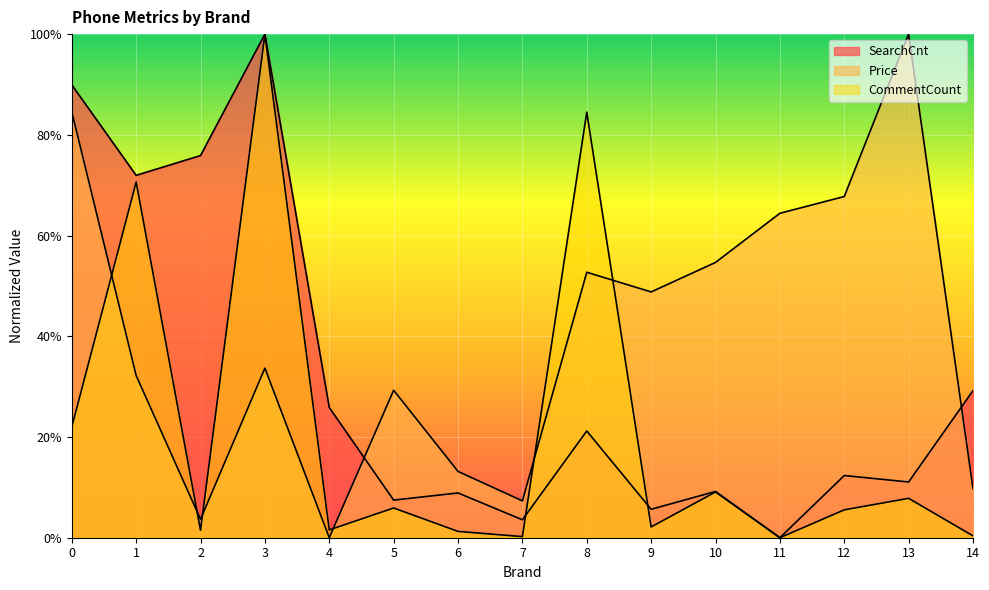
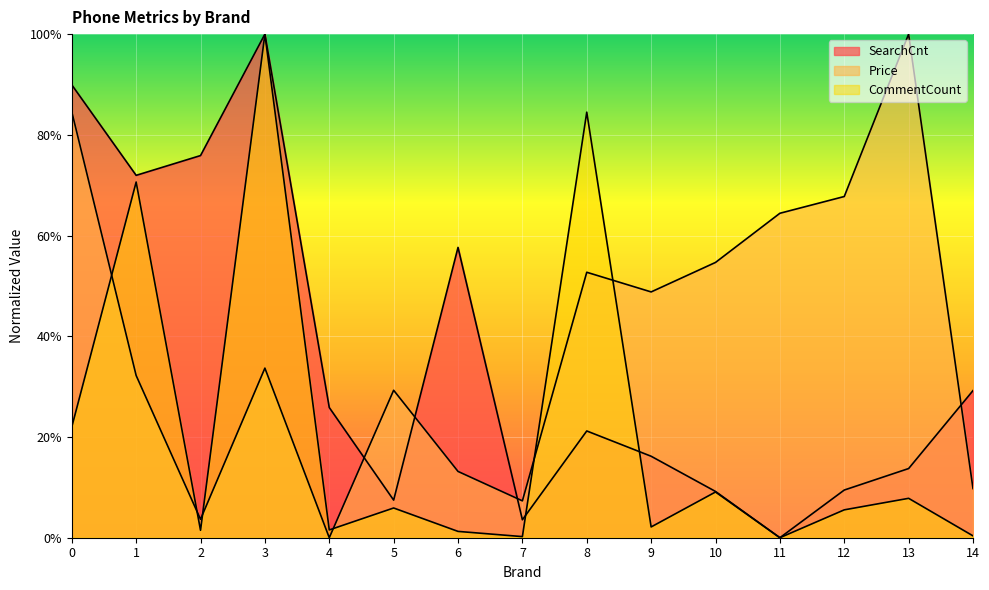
  {
    "SearchCnt": {
      "0": "90%",
      "1": "72%",
      "2": "76%",
      "4": "26%",
      "5": "7%",
-     "6": "9%",
+     "6": "58%",
      "7": "4%",
      "8": "21%",
-     "9": "6%",
-     "12": "12%",
-     "13": "11%",
+     "9": "16%",
+     "12": "9%",
+     "13": "14%",
      "14": "29%"
    }
  }
